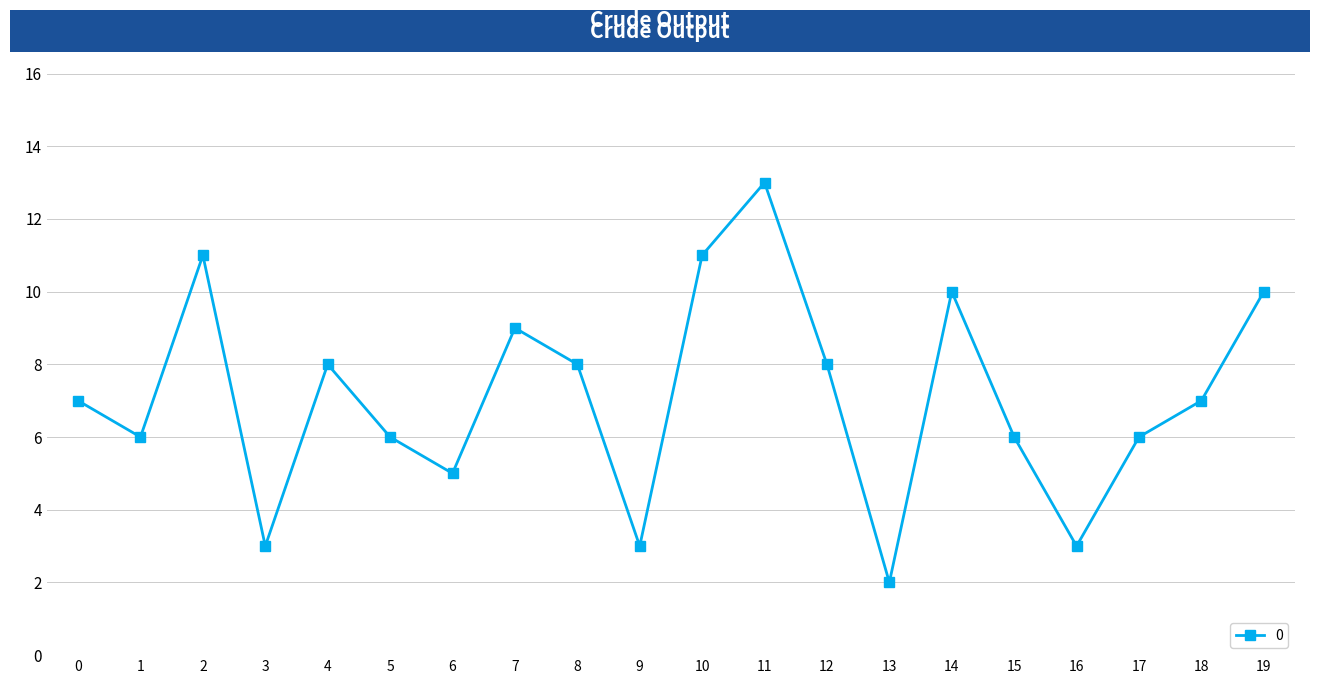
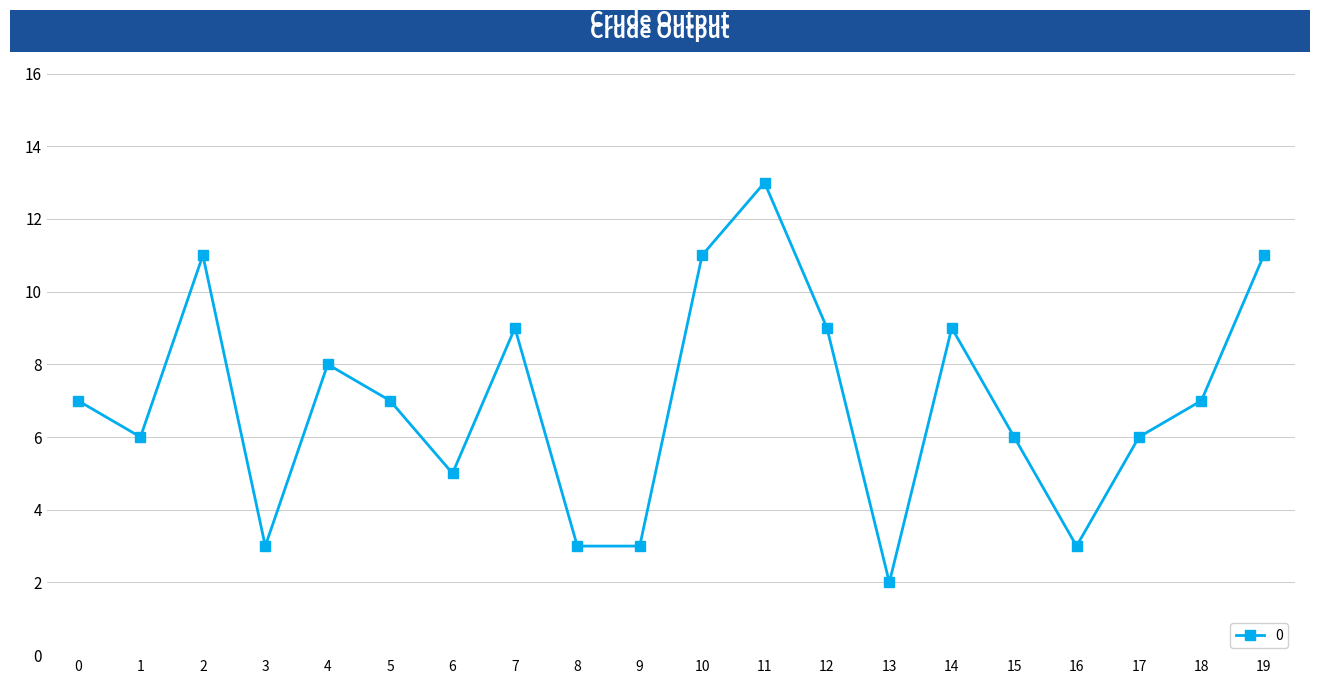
  {
    "0": 7,
    "1": 6,
    "2": 11,
    "3": 3,
    "4": 8,
-   "5": 6,
+   "5": 7,
    "6": 5,
    "7": 9,
-   "8": 8,
+   "8": 3,
    "9": 3,
    "10": 11,
    "11": 13,
-   "12": 8,
+   "12": 9,
    "13": 2,
-   "14": 10,
+   "14": 9,
    "15": 6,
    "16": 3,
    "17": 6,
    "18": 7,
-   "19": 10
+   "19": 11
  }
